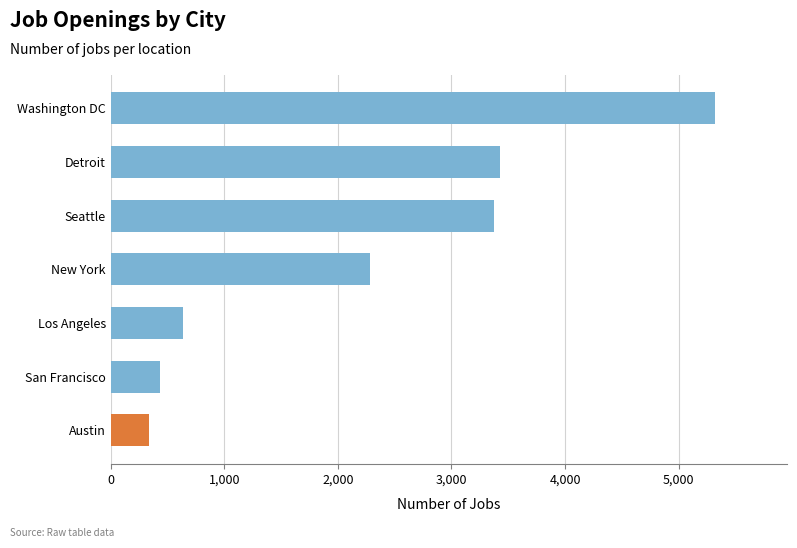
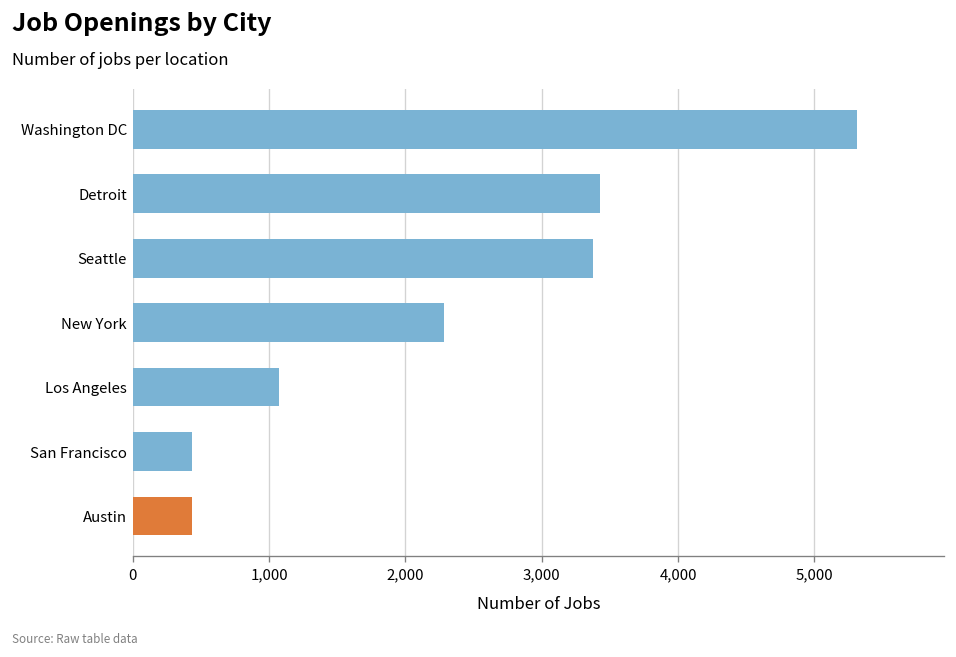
  {
    "Washington DC": "5,320",
    "Detroit": "3,430",
    "Seattle": "3,380",
    "New York": "2,290",
-   "Los Angeles": "640",
+   "Los Angeles": "1,080",
    "San Francisco": "440",
-   "Austin": "340"
+   "Austin": "430"
  }
